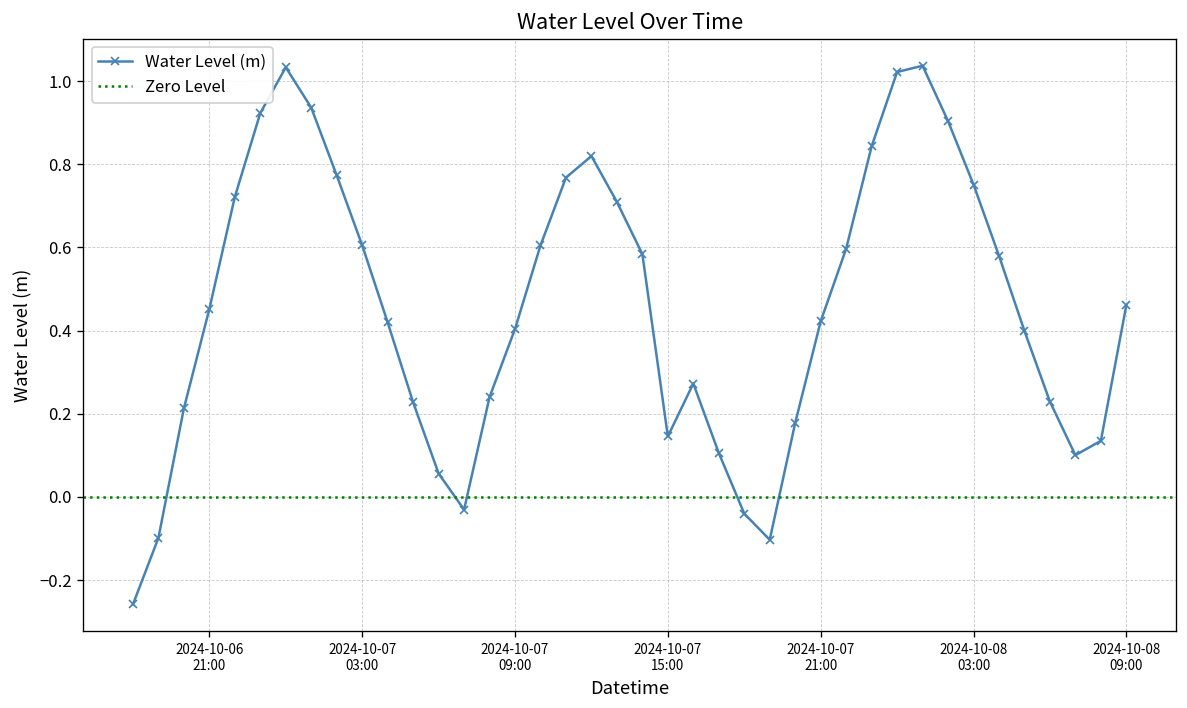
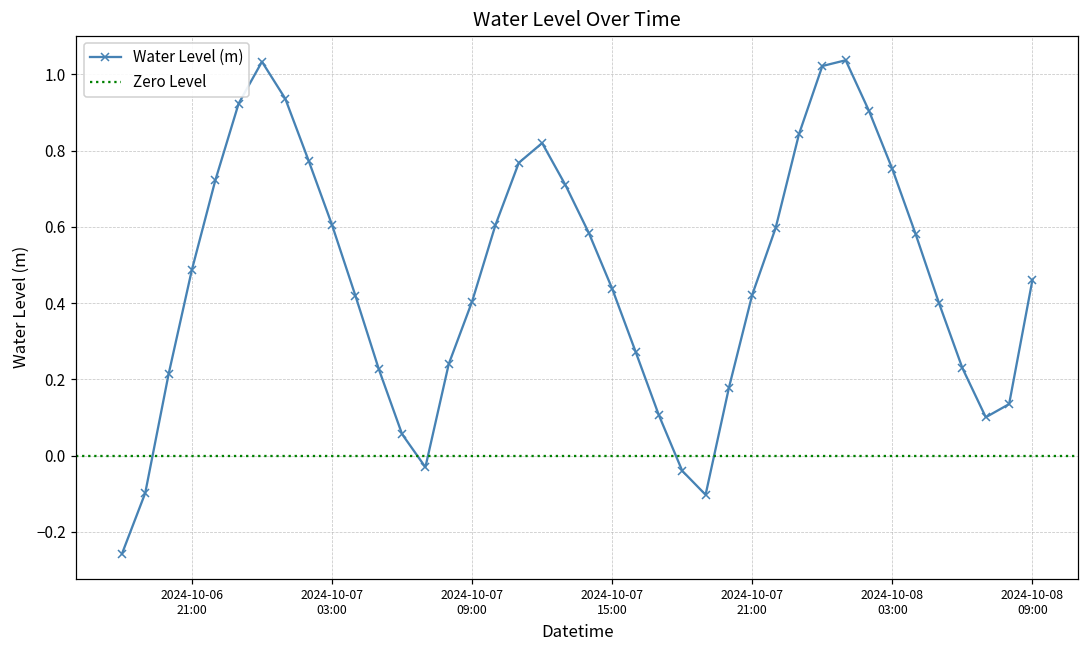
  {
-   "2024-10-06 21:00": 0.45,
+   "2024-10-06 21:00": 0.49,
    "2024-10-07 03:00": 0.61,
    "2024-10-07 09:00": 0.40,
-   "2024-10-07 15:00": 0.15,
+   "2024-10-07 15:00": 0.44,
    "2024-10-07 21:00": 0.42,
    "2024-10-08 03:00": 0.75,
    "2024-10-08 09:00": 0.46
  }
